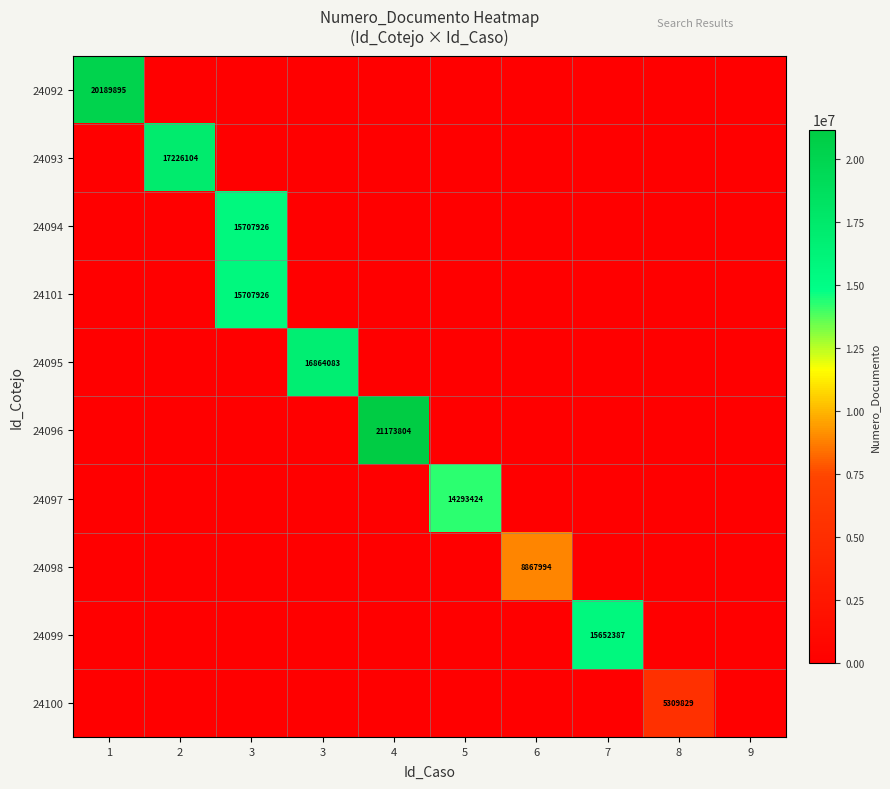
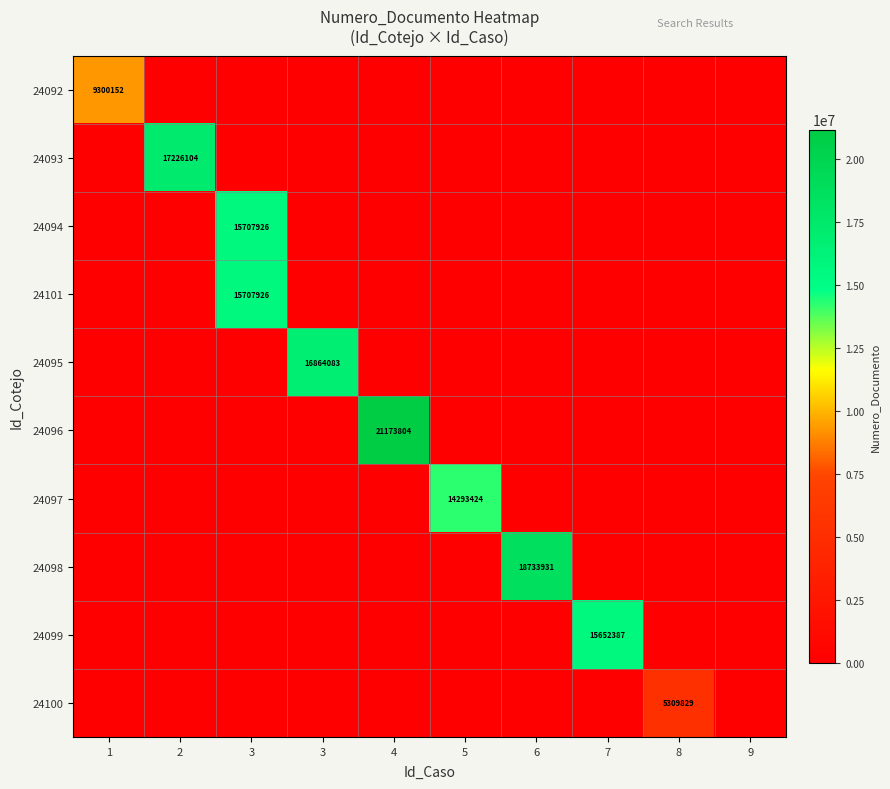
  {
    "24092": {
-     "1": 20189895
+     "1": 9300152
    },
    "24093": {
      "2": 17226104
    },
    "24096": {
      "4": 21173804
    },
    "24097": {
      "5": 14293424
    },
    "24098": {
-     "6": 8867994
+     "6": 18733931
    },
    "24099": {
      "7": 15652387
    },
    "24100": {
      "8": 5309829
    }
  }
